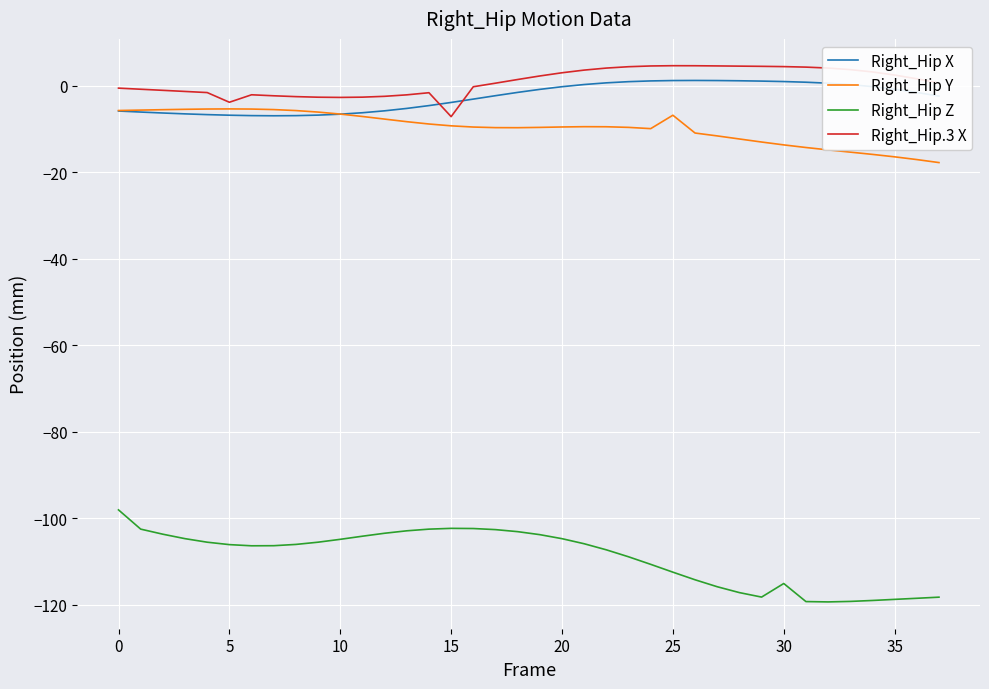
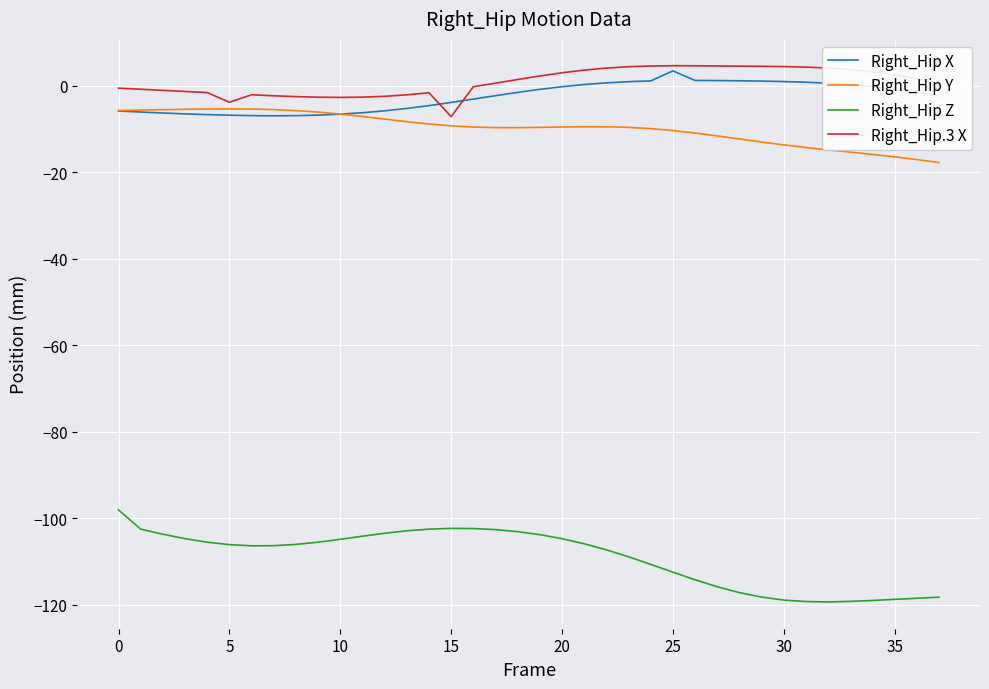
  {
    "Right_Hip X": {
      "5": -7,
      "15": -4,
      "20": 0,
-     "25": 1,
+     "25": 3,
      "30": 1
    },
    "Right_Hip Y": {
      "5": -5,
      "15": -9,
      "20": -9,
-     "25": -7,
+     "25": -10,
      "30": -14,
      "35": -16
    },
    "Right_Hip Z": {
      "0": -98,
      "5": -106,
      "10": -105,
      "15": -102,
      "20": -105,
      "25": -112,
-     "30": -115,
+     "30": -119,
      "35": -119
    },
    "Right_Hip.3 X": {
      "0": -1,
      "5": -4,
      "10": -3,
      "15": -7,
      "20": 3,
      "25": 5,
      "30": 4
    }
  }
